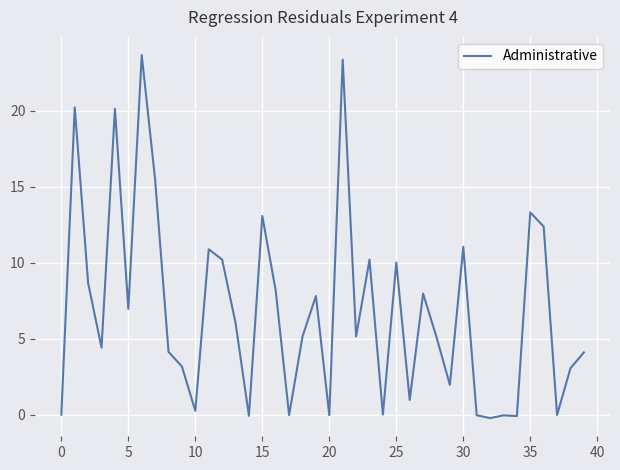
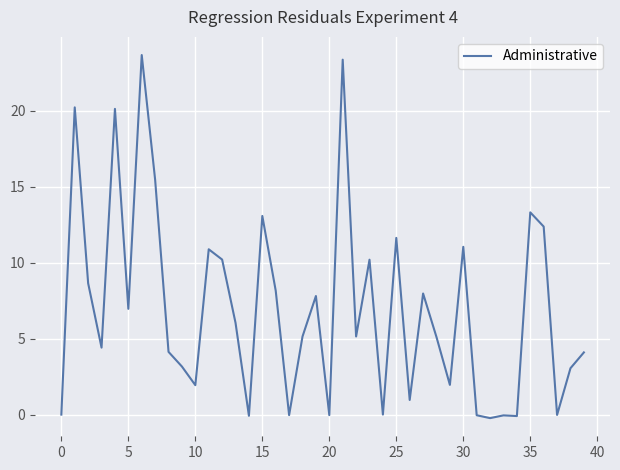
  {
    "0": 0.0,
    "5": 7.0,
-   "10": 0.2,
+   "10": 1.9,
    "15": 13.1,
    "20": 0.0,
-   "25": 10.0,
+   "25": 11.6,
    "30": 11.0,
    "35": 13.3
  }
